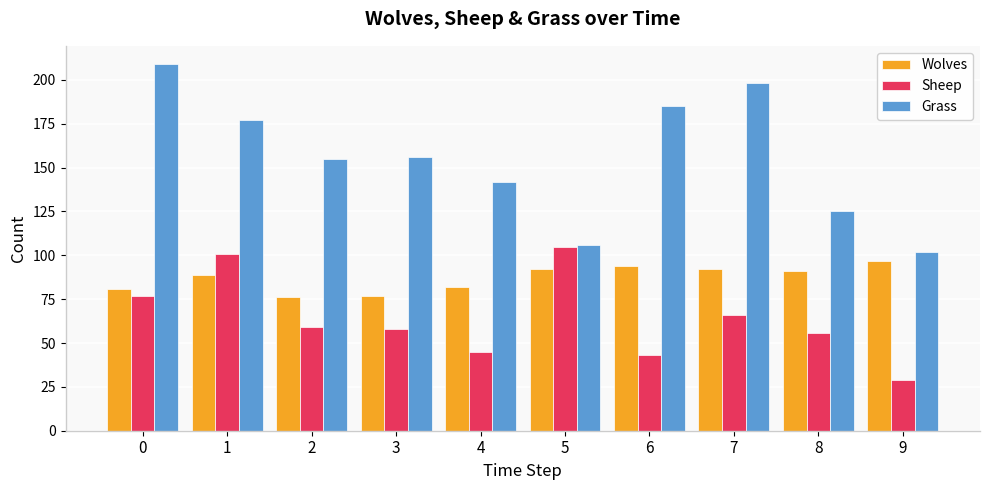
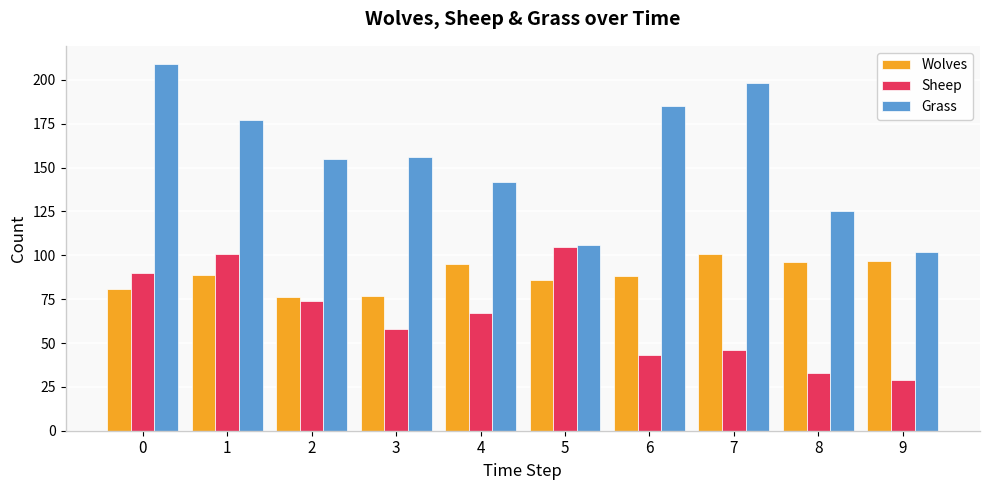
  {
    "Wolves": {
      "0": 81,
      "1": 89,
      "2": 76,
      "3": 77,
-     "4": 82,
-     "5": 92,
-     "6": 94,
-     "7": 92,
-     "8": 91,
+     "4": 95,
+     "5": 86,
+     "6": 88,
+     "7": 101,
+     "8": 96,
      "9": 97
    },
    "Sheep": {
-     "0": 77,
+     "0": 90,
      "1": 101,
-     "2": 59,
+     "2": 74,
      "3": 58,
-     "4": 45,
+     "4": 67,
      "5": 105,
      "6": 43,
-     "7": 66,
-     "8": 56,
+     "7": 46,
+     "8": 33,
      "9": 29
    },
    "Grass": {
      "0": 209,
      "1": 177,
      "2": 155,
      "3": 156,
      "4": 142,
      "5": 106,
      "6": 185,
      "7": 198,
      "8": 125,
      "9": 102
    }
  }
